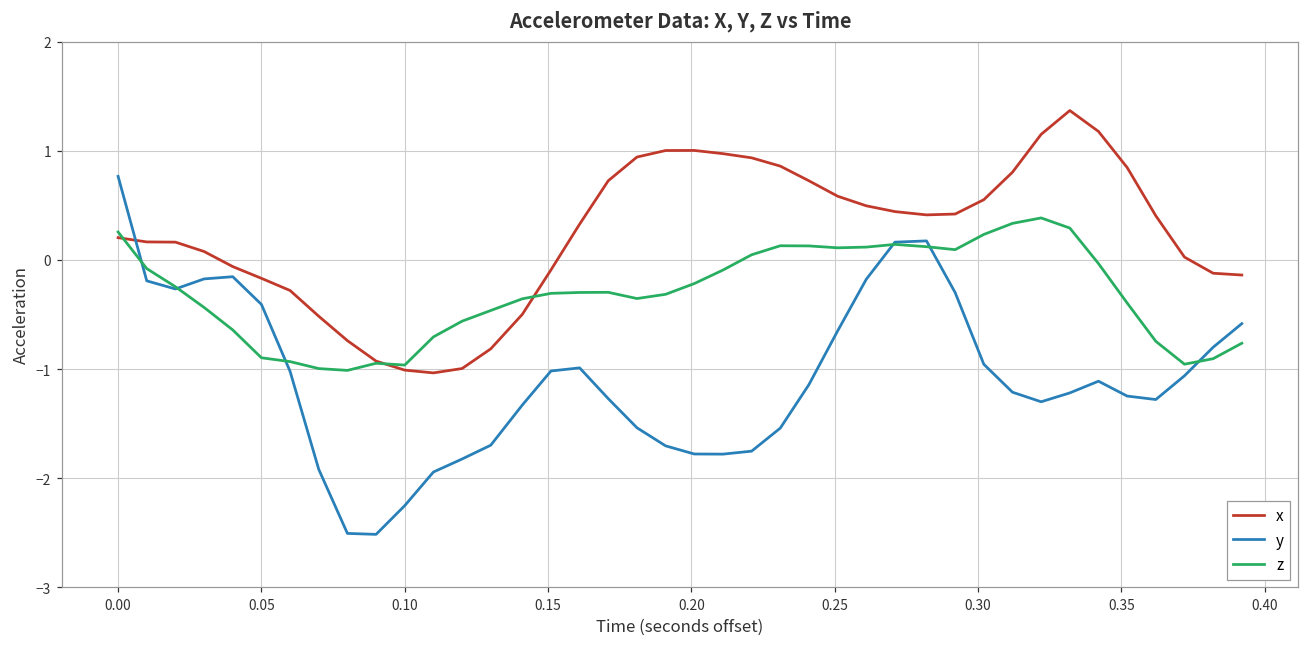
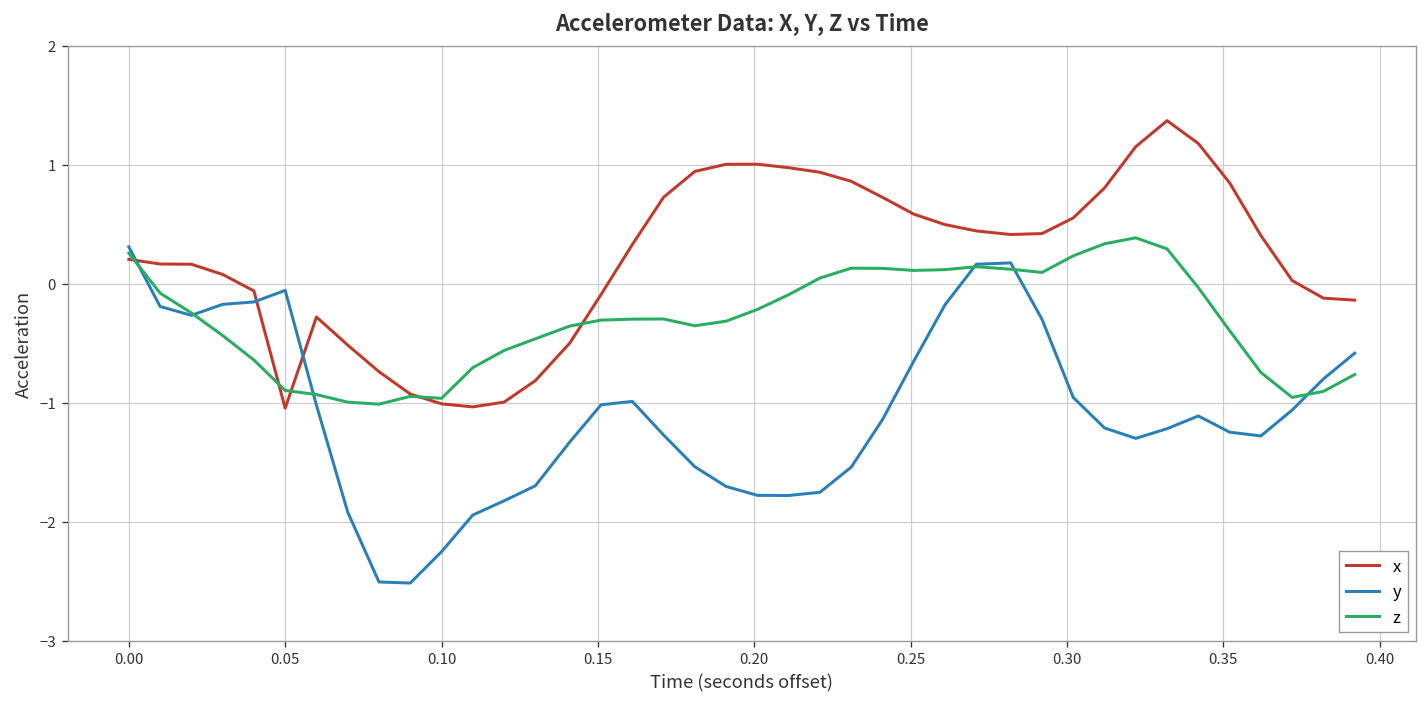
  {
    "x": {
      "0.00": 0.2,
-     "0.05": -0.2,
+     "0.05": -1.0,
      "0.10": -1.0
    },
    "y": {
-     "0.00": 0.8,
-     "0.05": -0.4,
+     "0.00": 0.3,
+     "0.05": -0.1,
      "0.10": -2.3
    },
    "z": {
      "0.00": 0.3,
      "0.05": -0.9,
      "0.10": -1.0
    }
  }
